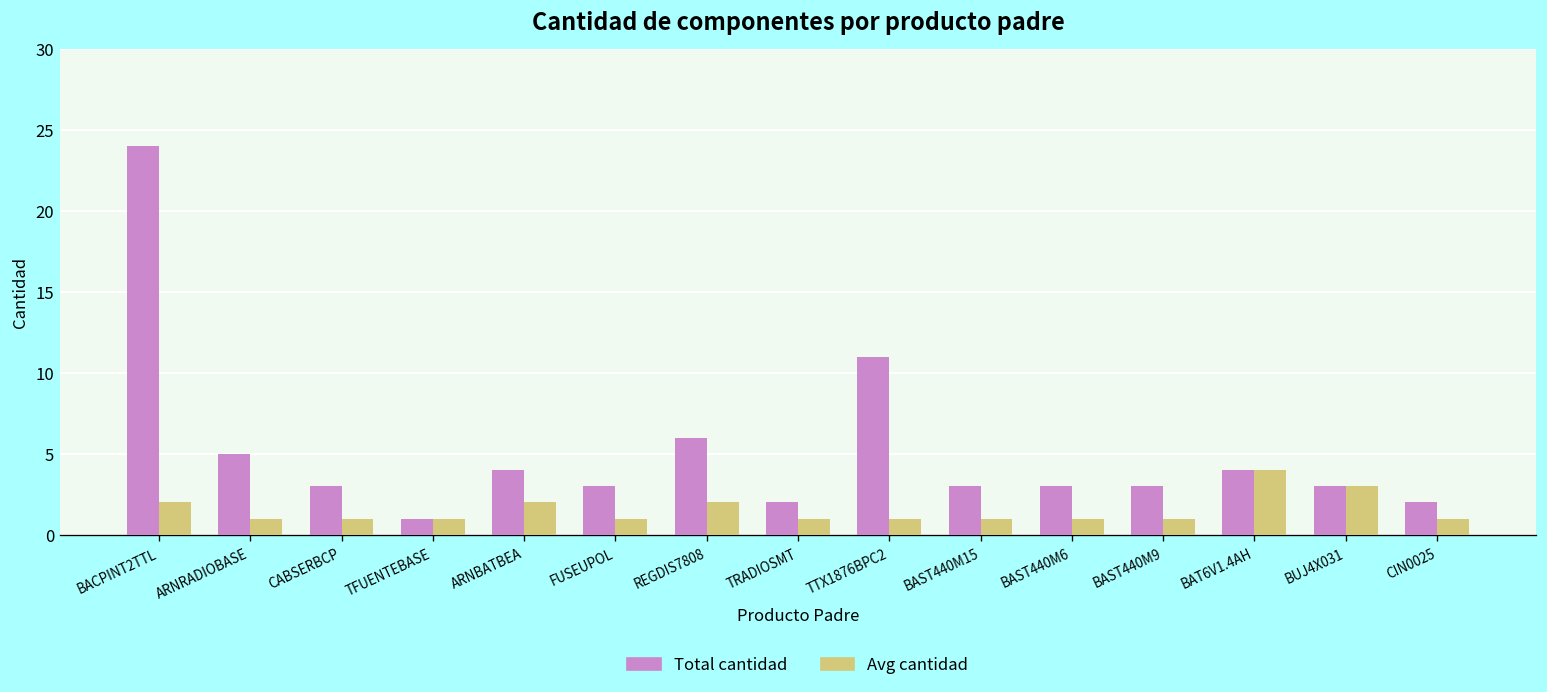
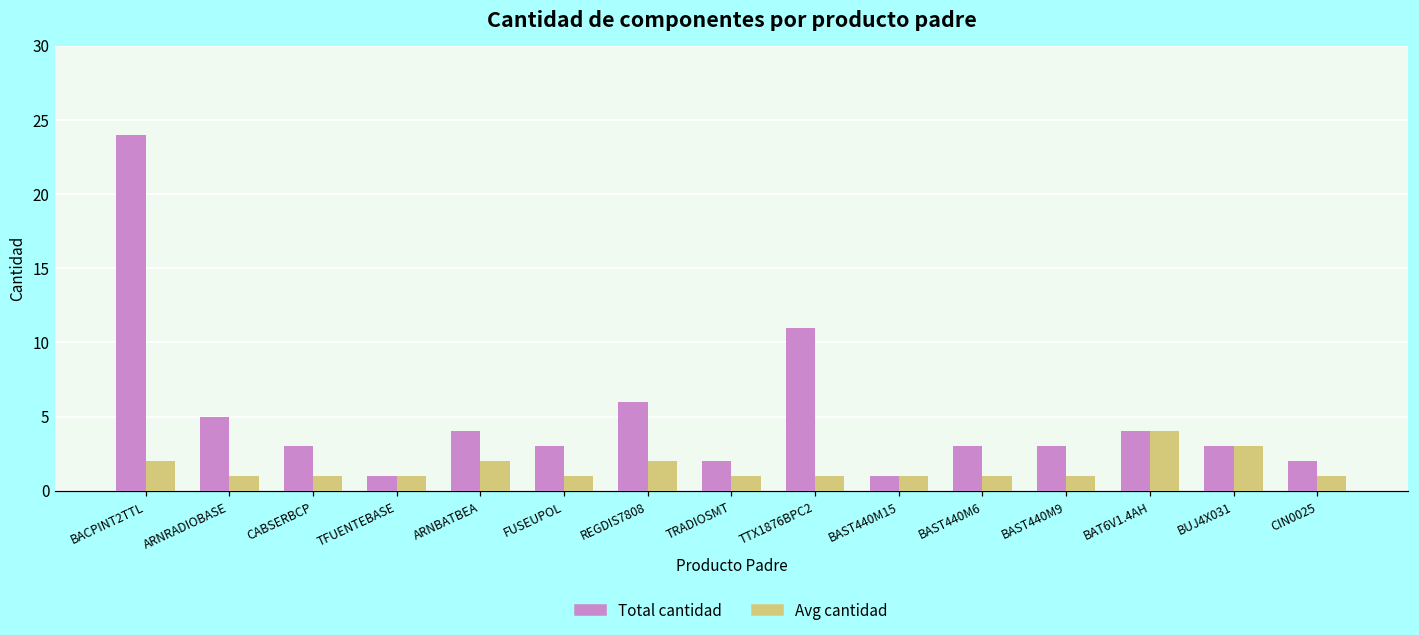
  {
    "Total cantidad": {
      "BACPINT2TTL": 24,
      "ARNRADIOBASE": 5,
      "CABSERBCP": 3,
      "TFUENTEBASE": 1,
      "ARNBATBEA": 4,
      "FUSEUPOL": 3,
      "REGDIS7808": 6,
      "TRADIOSMT": 2,
      "TTX1876BPC2": 11,
-     "BAST440M15": 3,
+     "BAST440M15": 1,
      "BAST440M6": 3,
      "BAST440M9": 3,
      "BAT6V1.4AH": 4,
      "BUJ4X031": 3,
      "CIN0025": 2
    },
    "Avg cantidad": {
      "BACPINT2TTL": 2,
      "ARNRADIOBASE": 1,
      "CABSERBCP": 1,
      "TFUENTEBASE": 1,
      "ARNBATBEA": 2,
      "FUSEUPOL": 1,
      "REGDIS7808": 2,
      "TRADIOSMT": 1,
      "TTX1876BPC2": 1,
      "BAST440M15": 1,
      "BAST440M6": 1,
      "BAST440M9": 1,
      "BAT6V1.4AH": 4,
      "BUJ4X031": 3,
      "CIN0025": 1
    }
  }
